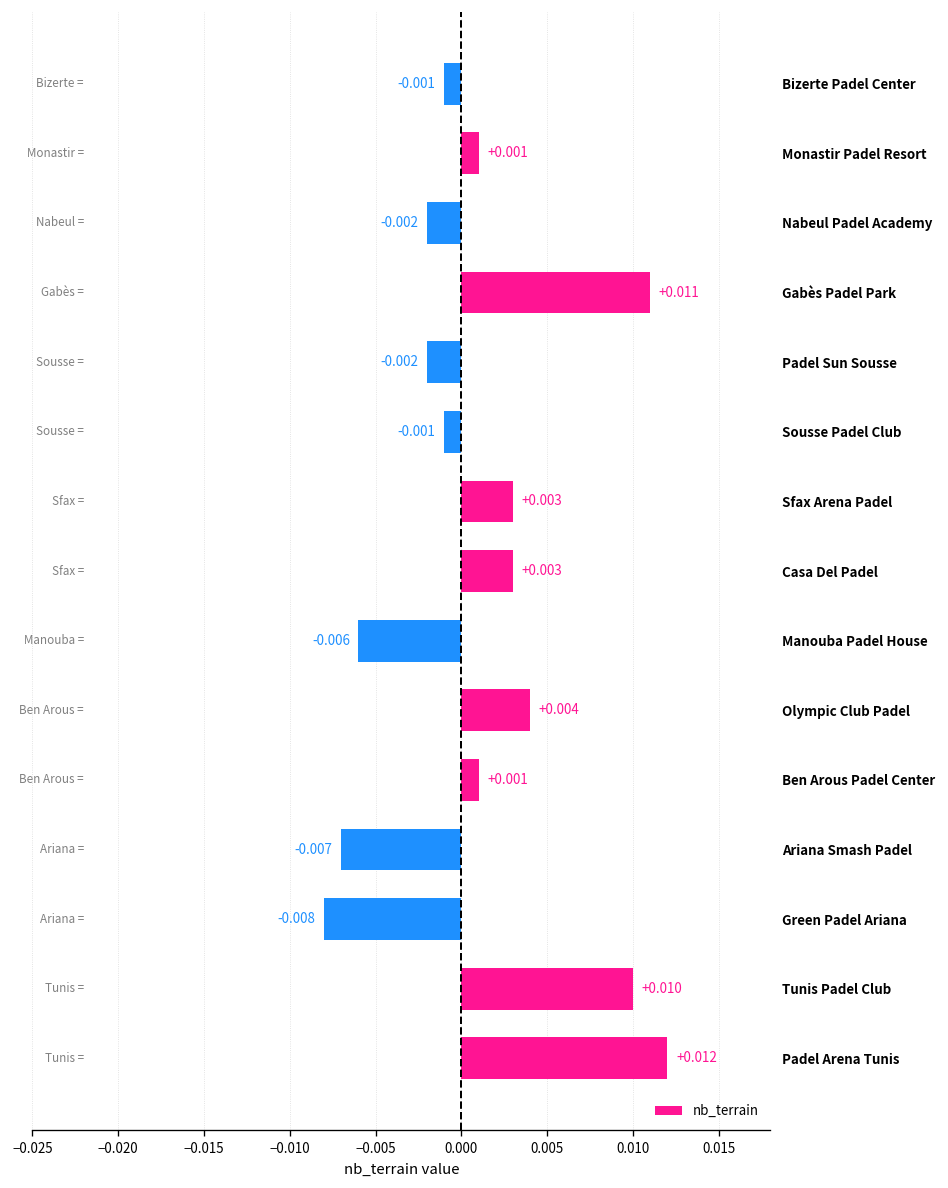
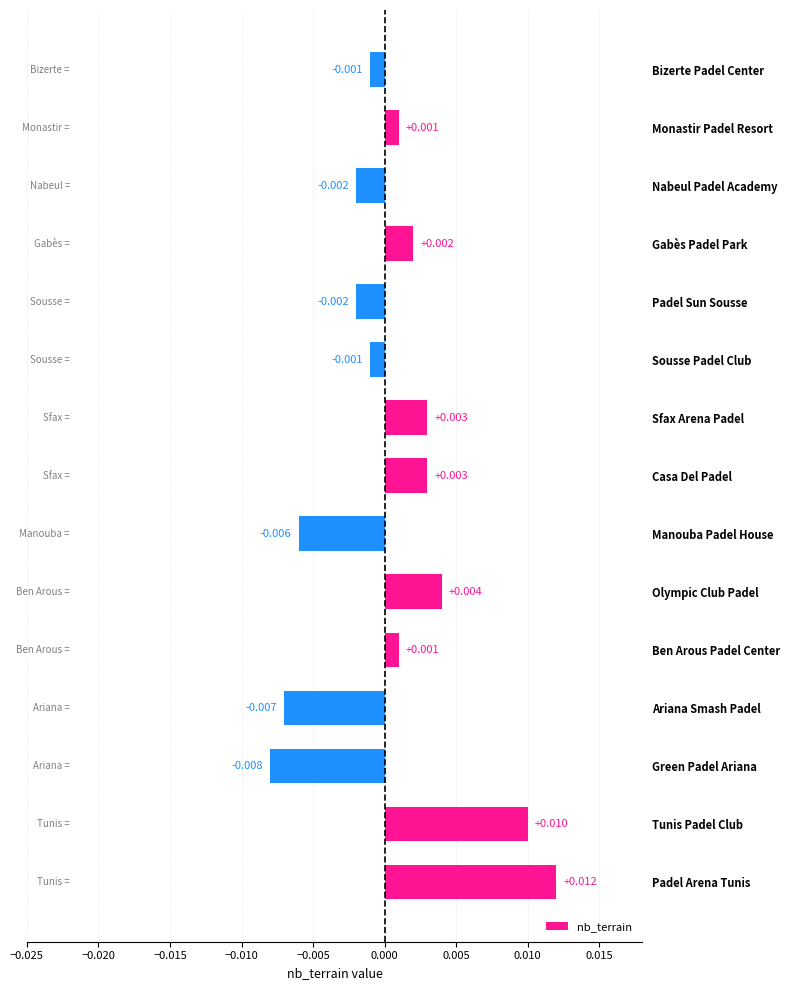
  {
    "Bizerte Padel Center": "-0.001",
    "Monastir Padel Resort": "+0.001",
    "Nabeul Padel Academy": "-0.002",
-   "Gabès Padel Park": "+0.011",
+   "Gabès Padel Park": "+0.002",
    "Padel Sun Sousse": "-0.002",
    "Sousse Padel Club": "-0.001",
    "Sfax Arena Padel": "+0.003",
    "Casa Del Padel": "+0.003",
    "Manouba Padel House": "-0.006",
    "Olympic Club Padel": "+0.004",
    "Ben Arous Padel Center": "+0.001",
    "Ariana Smash Padel": "-0.007",
    "Green Padel Ariana": "-0.008",
    "Tunis Padel Club": "+0.010",
    "Padel Arena Tunis": "+0.012"
  }
